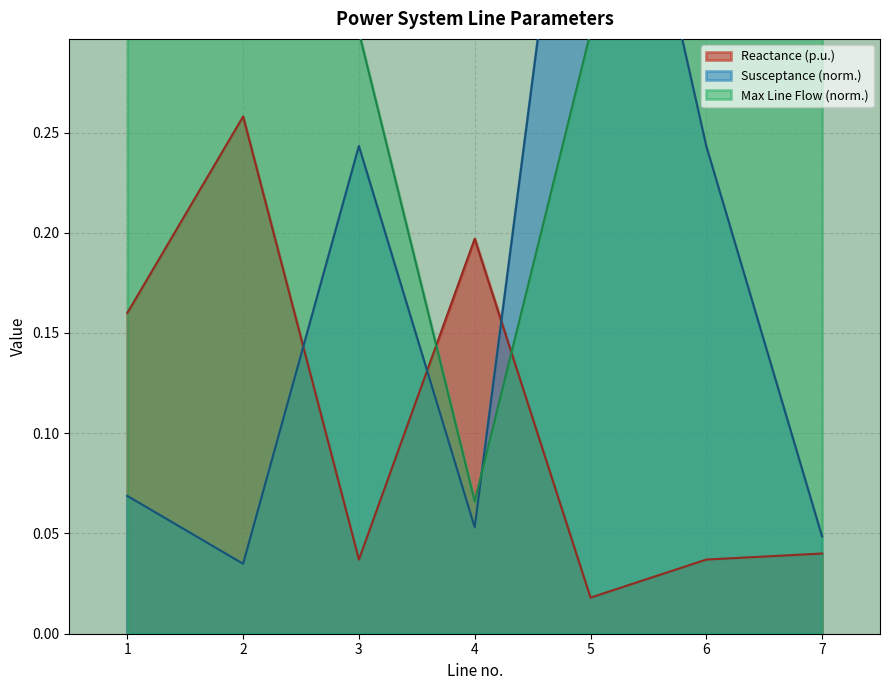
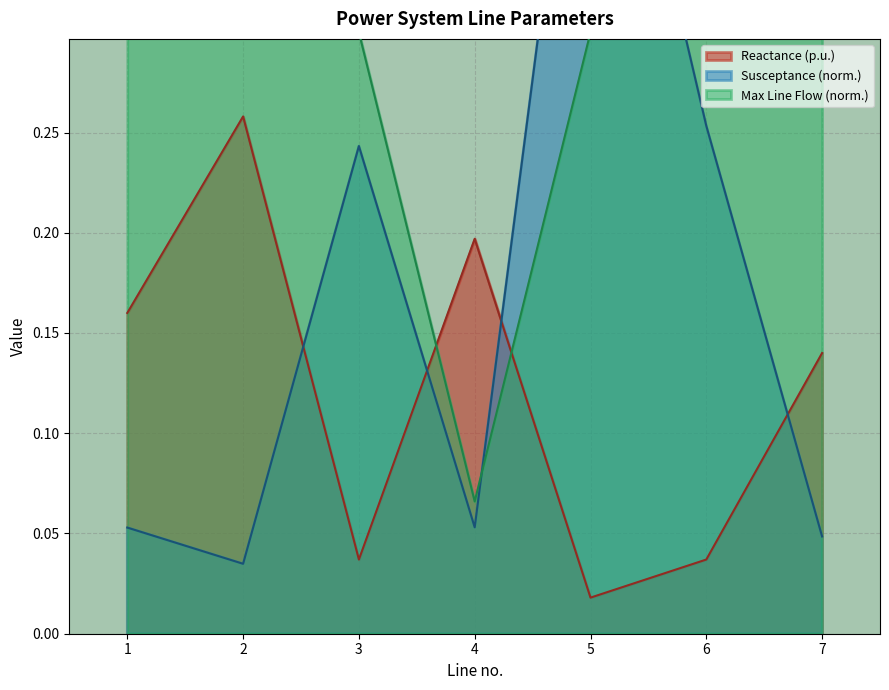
  {
    "Reactance (p.u.)": {
      "1": 0.16,
      "2": 0.258,
      "3": 0.037,
      "4": 0.197,
      "5": 0.018,
      "6": 0.037,
-     "7": 0.04
+     "7": 0.14
    },
    "Susceptance (norm.)": {
-     "1": 0.069,
+     "1": 0.053,
      "2": 0.035,
      "3": 0.243,
      "4": 0.053,
-     "6": 0.243,
+     "6": 0.253,
      "7": 0.049
    },
    "Max Line Flow (norm.)": {
      "4": 0.066
    }
  }
